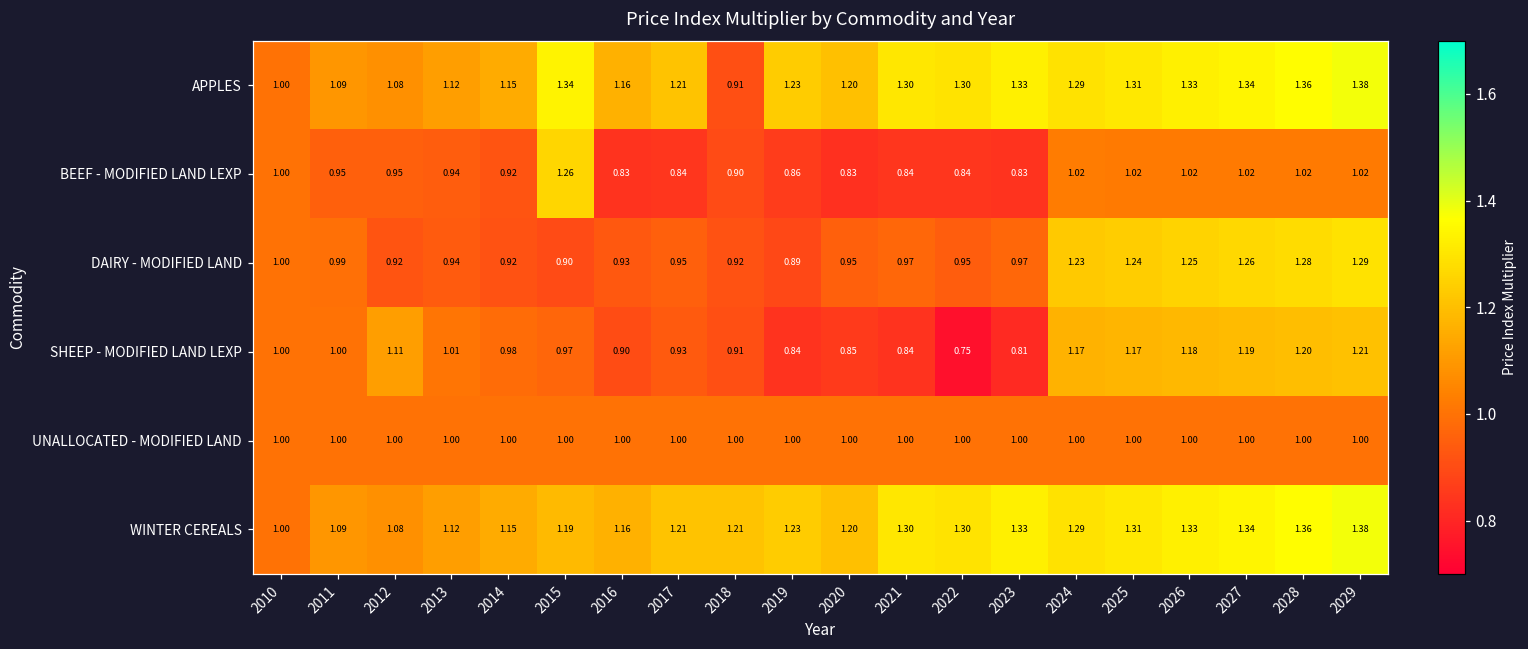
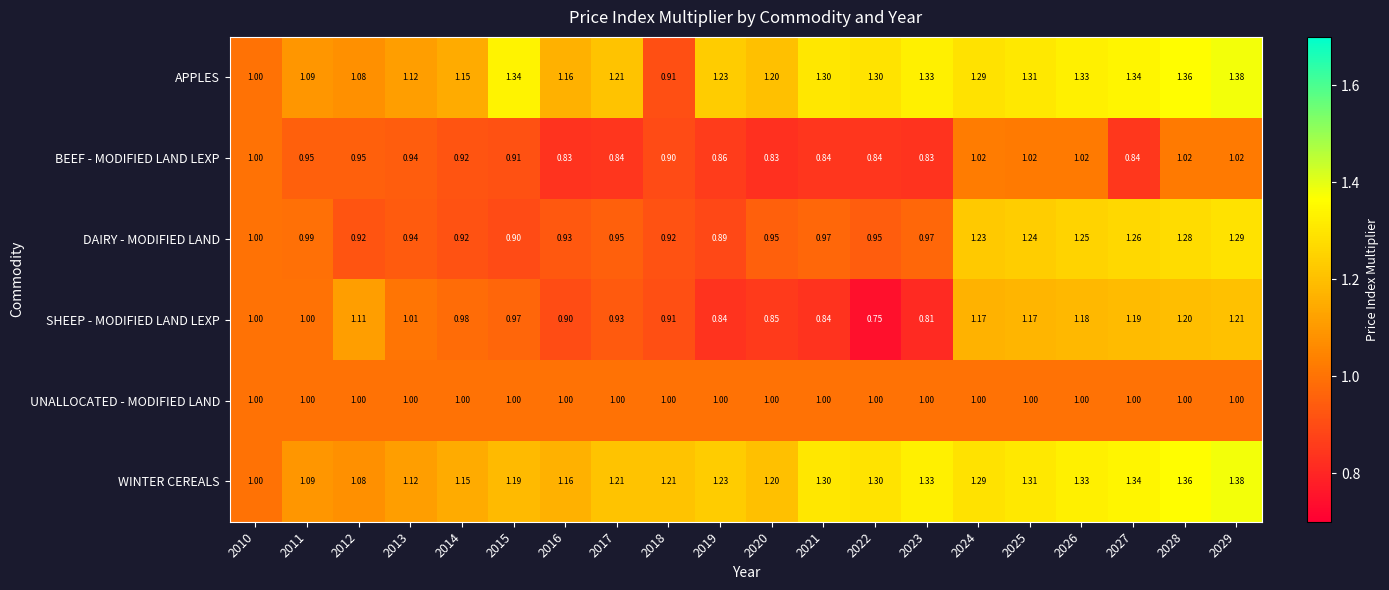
  {
    "APPLES": {
      "2010": 1.00,
      "2011": 1.09,
      "2012": 1.08,
      "2013": 1.12,
      "2014": 1.15,
      "2015": 1.34,
      "2016": 1.16,
      "2017": 1.21,
      "2018": 0.91,
      "2019": 1.23,
      "2020": 1.20,
      "2021": 1.30,
      "2022": 1.30,
      "2023": 1.33,
      "2024": 1.29,
      "2025": 1.31,
      "2026": 1.33,
      "2027": 1.34,
      "2028": 1.36,
      "2029": 1.38
    },
    "BEEF - MODIFIED LAND LEXP": {
      "2010": 1.00,
      "2011": 0.95,
      "2012": 0.95,
      "2013": 0.94,
      "2014": 0.92,
-     "2015": 1.26,
+     "2015": 0.91,
      "2016": 0.83,
      "2017": 0.84,
      "2018": 0.90,
      "2019": 0.86,
      "2020": 0.83,
      "2021": 0.84,
      "2022": 0.84,
      "2023": 0.83,
      "2024": 1.02,
      "2025": 1.02,
      "2026": 1.02,
-     "2027": 1.02,
+     "2027": 0.84,
      "2028": 1.02,
      "2029": 1.02
    },
    "DAIRY - MODIFIED LAND": {
      "2010": 1.00,
      "2011": 0.99,
      "2012": 0.92,
      "2013": 0.94,
      "2014": 0.92,
      "2015": 0.90,
      "2016": 0.93,
      "2017": 0.95,
      "2018": 0.92,
      "2019": 0.89,
      "2020": 0.95,
      "2021": 0.97,
      "2022": 0.95,
      "2023": 0.97,
      "2024": 1.23,
      "2025": 1.24,
      "2026": 1.25,
      "2027": 1.26,
      "2028": 1.28,
      "2029": 1.29
    },
    "SHEEP - MODIFIED LAND LEXP": {
      "2010": 1.00,
      "2011": 1.00,
      "2012": 1.11,
      "2013": 1.01,
      "2014": 0.98,
      "2015": 0.97,
      "2016": 0.90,
      "2017": 0.93,
      "2018": 0.91,
      "2019": 0.84,
      "2020": 0.85,
      "2021": 0.84,
      "2022": 0.75,
      "2023": 0.81,
      "2024": 1.17,
      "2025": 1.17,
      "2026": 1.18,
      "2027": 1.19,
      "2028": 1.20,
      "2029": 1.21
    },
    "UNALLOCATED - MODIFIED LAND": {
      "2010": 1.00,
      "2011": 1.00,
      "2012": 1.00,
      "2013": 1.00,
      "2014": 1.00,
      "2015": 1.00,
      "2016": 1.00,
      "2017": 1.00,
      "2018": 1.00,
      "2019": 1.00,
      "2020": 1.00,
      "2021": 1.00,
      "2022": 1.00,
      "2023": 1.00,
      "2024": 1.00,
      "2025": 1.00,
      "2026": 1.00,
      "2027": 1.00,
      "2028": 1.00,
      "2029": 1.00
    },
    "WINTER CEREALS": {
      "2010": 1.00,
      "2011": 1.09,
      "2012": 1.08,
      "2013": 1.12,
      "2014": 1.15,
      "2015": 1.19,
      "2016": 1.16,
      "2017": 1.21,
      "2018": 1.21,
      "2019": 1.23,
      "2020": 1.20,
      "2021": 1.30,
      "2022": 1.30,
      "2023": 1.33,
      "2024": 1.29,
      "2025": 1.31,
      "2026": 1.33,
      "2027": 1.34,
      "2028": 1.36,
      "2029": 1.38
    }
  }
